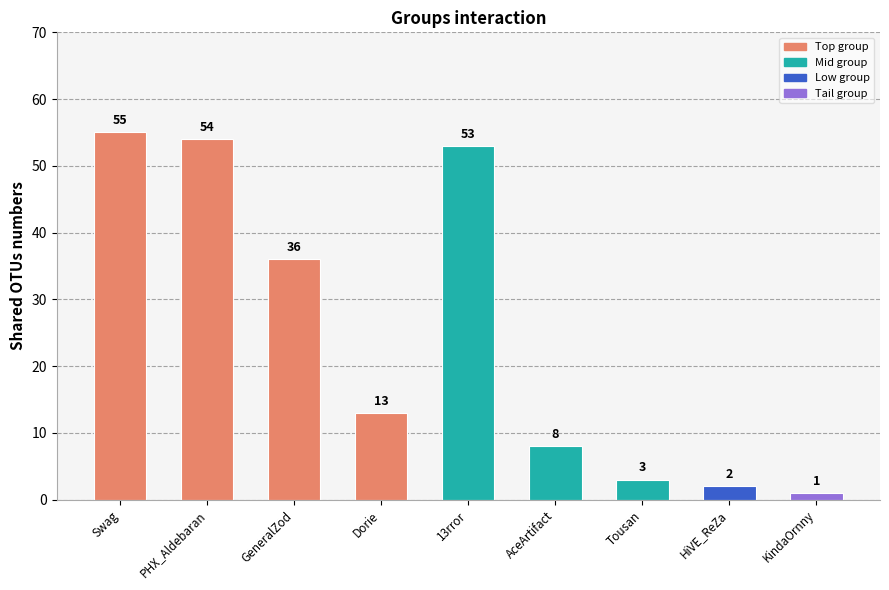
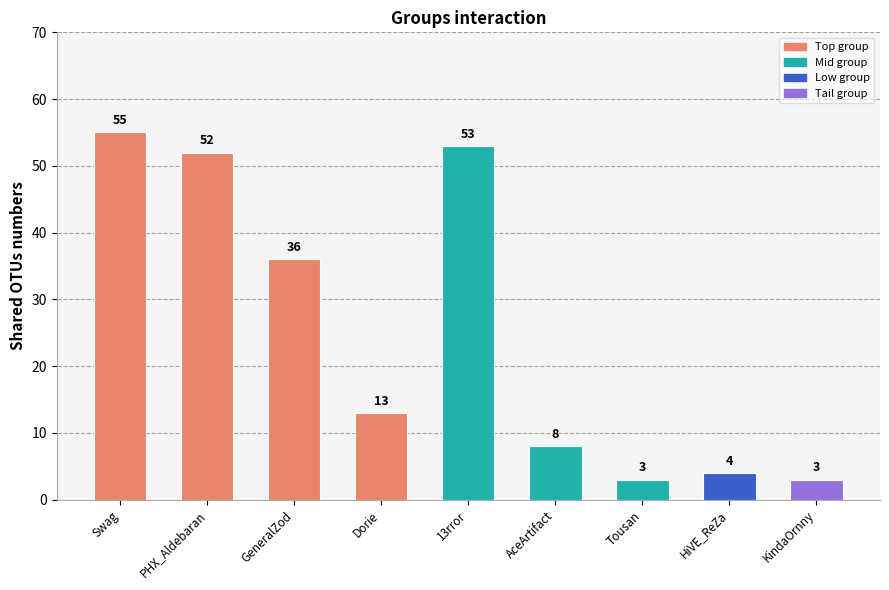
  {
    "Swag": 55,
-   "PHX_Aldebaran": 54,
+   "PHX_Aldebaran": 52,
    "GeneralZod": 36,
    "Dorie": 13,
    "13rror": 53,
    "AceArtifact": 8,
    "Tousan": 3,
-   "HiVE_ReZa": 2,
-   "KindaOrnny": 1
+   "HiVE_ReZa": 4,
+   "KindaOrnny": 3
  }
